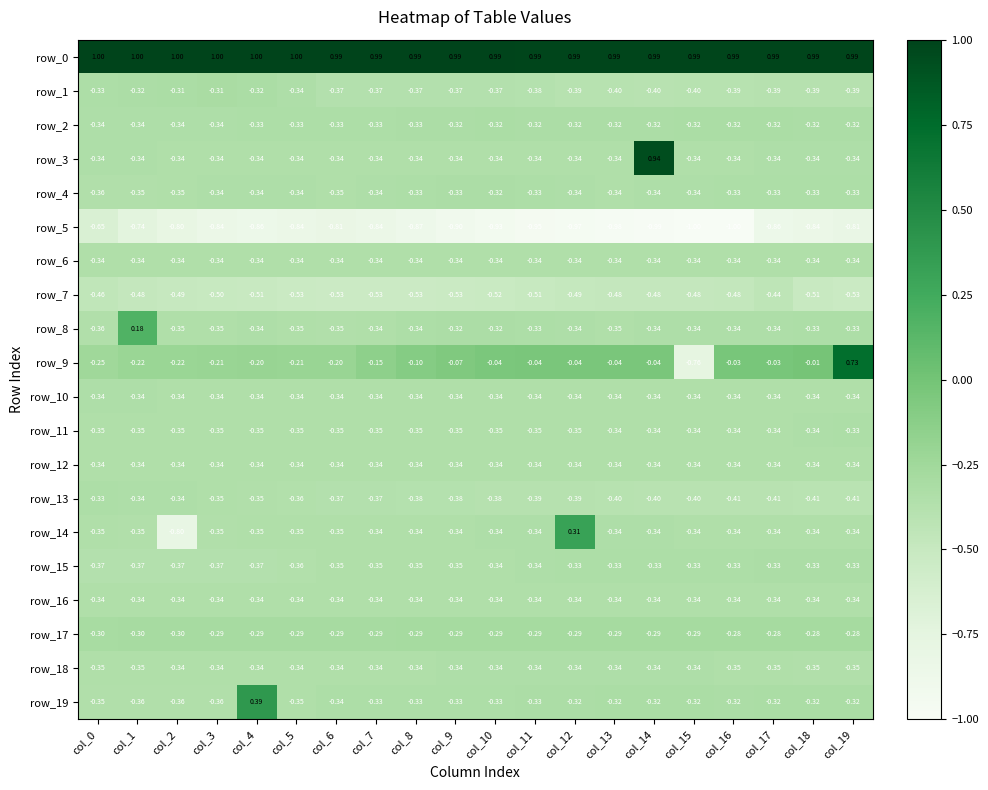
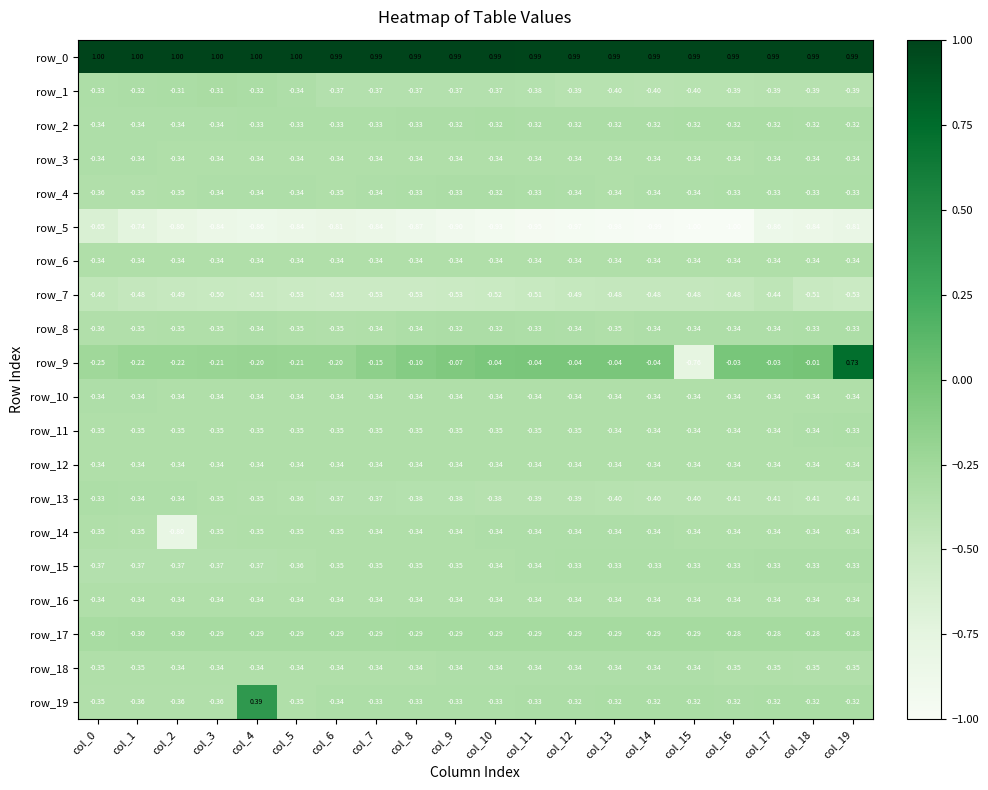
  {
    "row_3": {
      "col_0": -0.34,
      "col_1": -0.34,
      "col_2": -0.34,
      "col_3": -0.34,
      "col_4": -0.34,
      "col_5": -0.34,
      "col_6": -0.34,
      "col_7": -0.34,
      "col_8": -0.34,
      "col_9": -0.34,
      "col_10": -0.34,
      "col_11": -0.34,
      "col_12": -0.34,
      "col_13": -0.34,
-     "col_14": 0.94,
+     "col_14": -0.34,
      "col_15": -0.34,
      "col_16": -0.34,
      "col_17": -0.34,
      "col_18": -0.34,
      "col_19": -0.34
    },
    "row_8": {
      "col_0": -0.36,
-     "col_1": 0.18,
+     "col_1": -0.35,
      "col_2": -0.35,
      "col_3": -0.35,
      "col_4": -0.34,
      "col_5": -0.35,
      "col_6": -0.35,
      "col_7": -0.34,
      "col_8": -0.34,
      "col_9": -0.32,
      "col_10": -0.32,
      "col_11": -0.33,
      "col_12": -0.34,
      "col_13": -0.35,
      "col_14": -0.34,
      "col_15": -0.34,
      "col_16": -0.34,
      "col_17": -0.34,
      "col_18": -0.33,
      "col_19": -0.33
    },
    "row_14": {
      "col_0": -0.35,
      "col_1": -0.35,
      "col_3": -0.35,
      "col_4": -0.35,
      "col_5": -0.35,
      "col_6": -0.35,
      "col_7": -0.34,
      "col_8": -0.34,
      "col_9": -0.34,
      "col_10": -0.34,
      "col_11": -0.34,
-     "col_12": 0.31,
+     "col_12": -0.34,
      "col_13": -0.34,
      "col_14": -0.34,
      "col_15": -0.34,
      "col_16": -0.34,
      "col_17": -0.34,
      "col_18": -0.34,
      "col_19": -0.34
    }
  }
